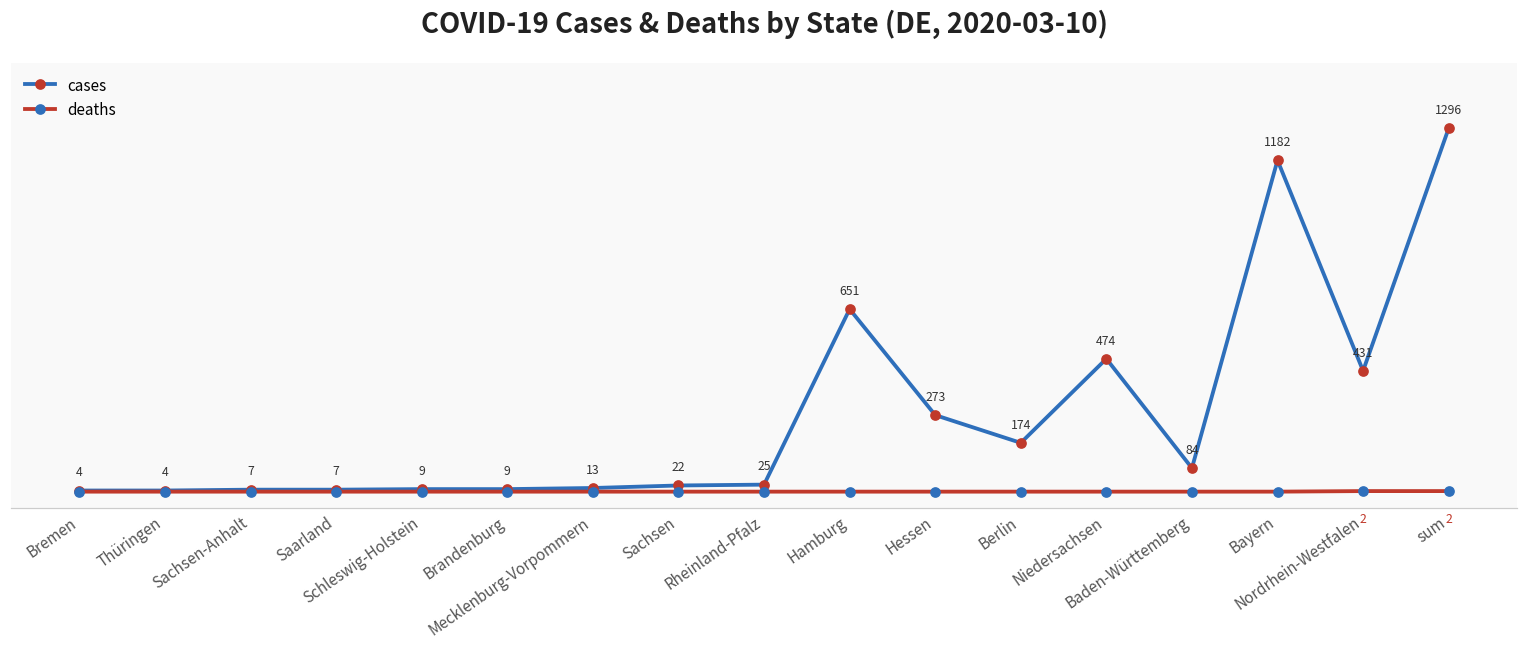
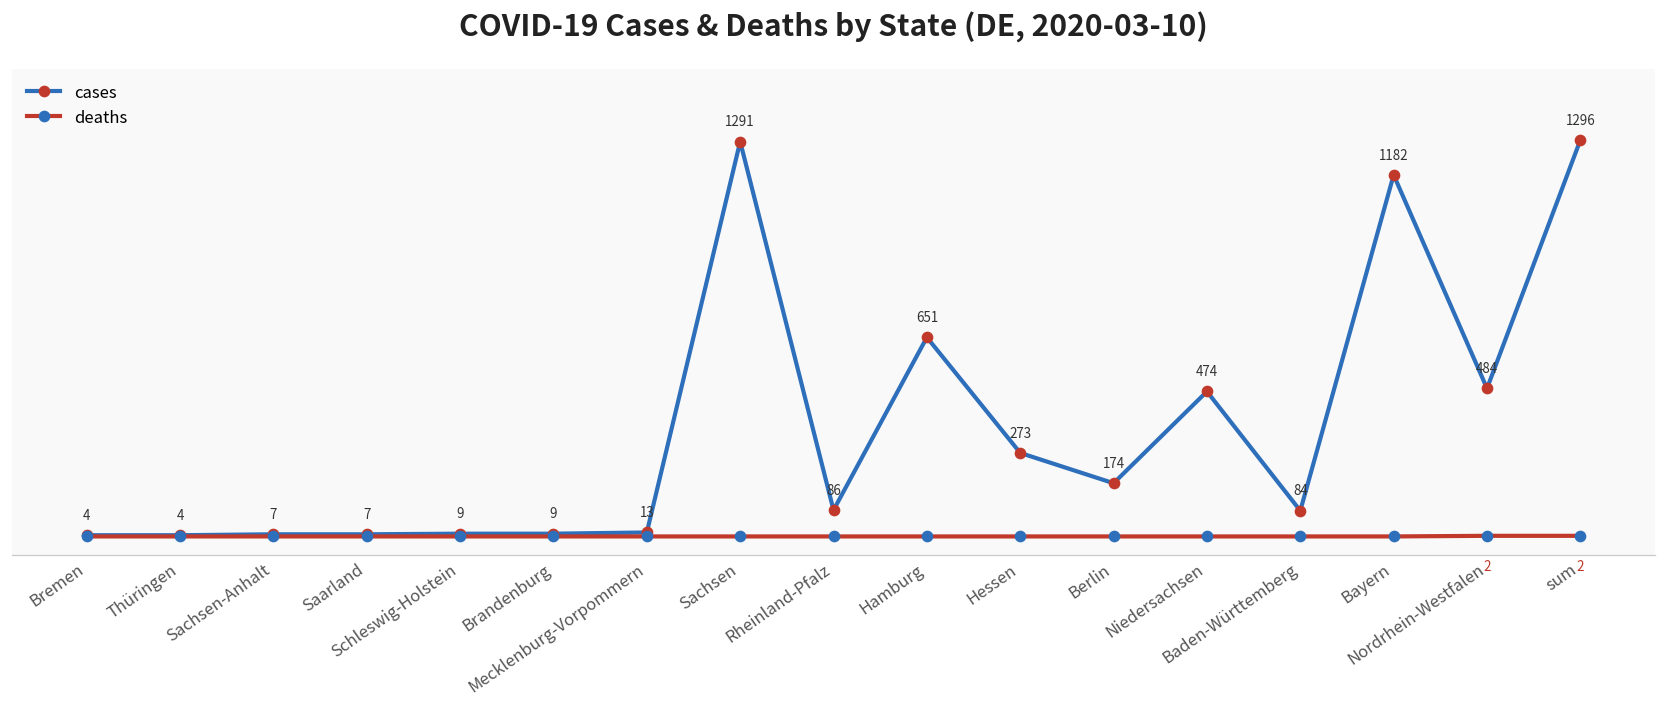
  {
    "cases": {
      "Mecklenburg-Vorpommern": 13,
-     "Sachsen": 22,
-     "Rheinland-Pfalz": 25,
+     "Sachsen": 1291,
+     "Rheinland-Pfalz": 86,
      "Hamburg": 651,
      "Hessen": 273,
      "Berlin": 174,
      "Niedersachsen": 474,
      "Baden-Württemberg": 84,
      "Bayern": 1182,
-     "Nordrhein-Westfalen": 431,
+     "Nordrhein-Westfalen": 484,
      "sum": 1296
    },
    "deaths": {
      "Nordrhein-Westfalen": 2,
      "sum": 2
    }
  }
